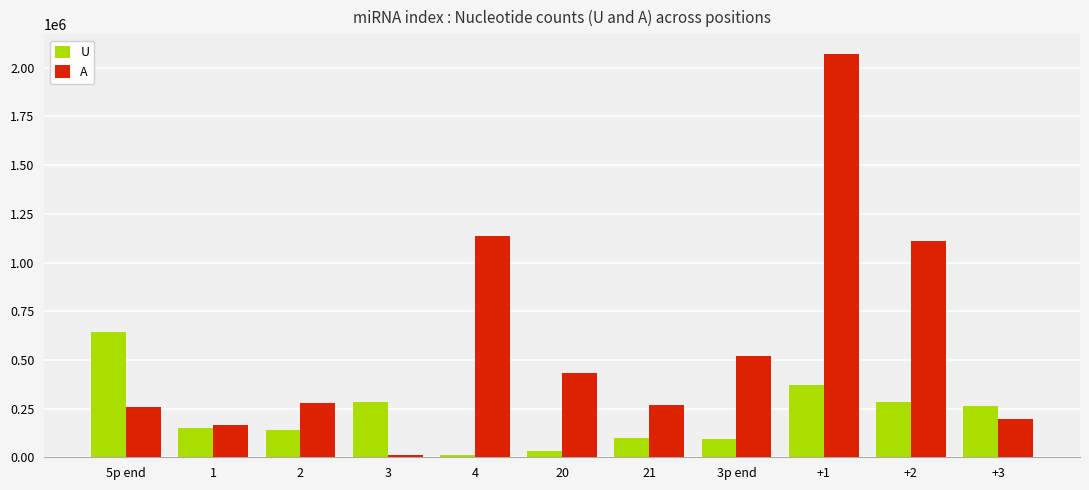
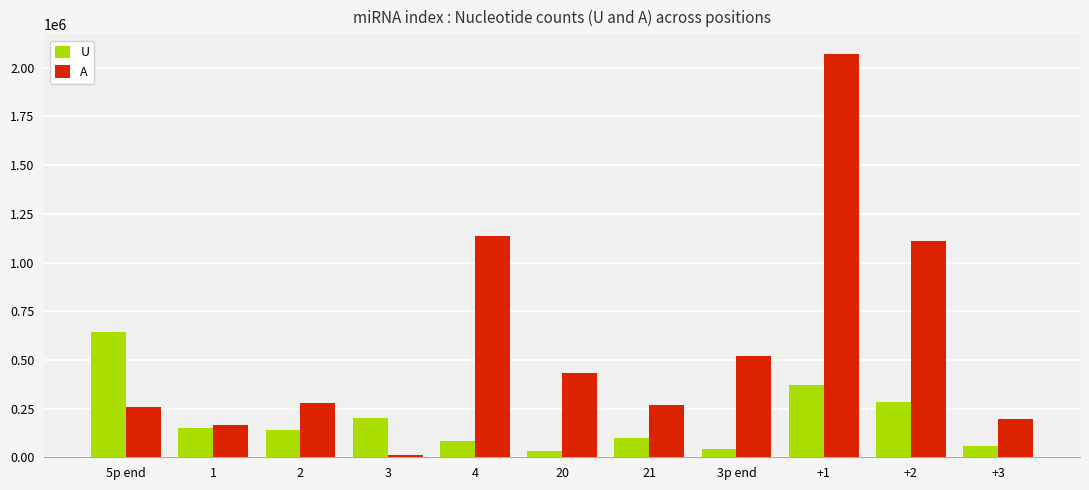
  {
    "U": {
      "5p end": 640000,
      "1": 150000,
      "2": 140000,
-     "3": 280000,
-     "4": 10000,
+     "3": 200000,
+     "4": 80000,
      "20": 30000,
      "21": 100000,
-     "3p end": 90000,
+     "3p end": 40000,
      "+1": 370000,
      "+2": 280000,
-     "+3": 260000
+     "+3": 60000
    },
    "A": {
      "5p end": 260000,
      "1": 170000,
      "2": 280000,
      "4": 1140000,
      "20": 430000,
      "21": 270000,
      "3p end": 520000,
      "+1": 2070000,
      "+2": 1110000,
      "+3": 200000
    }
  }
